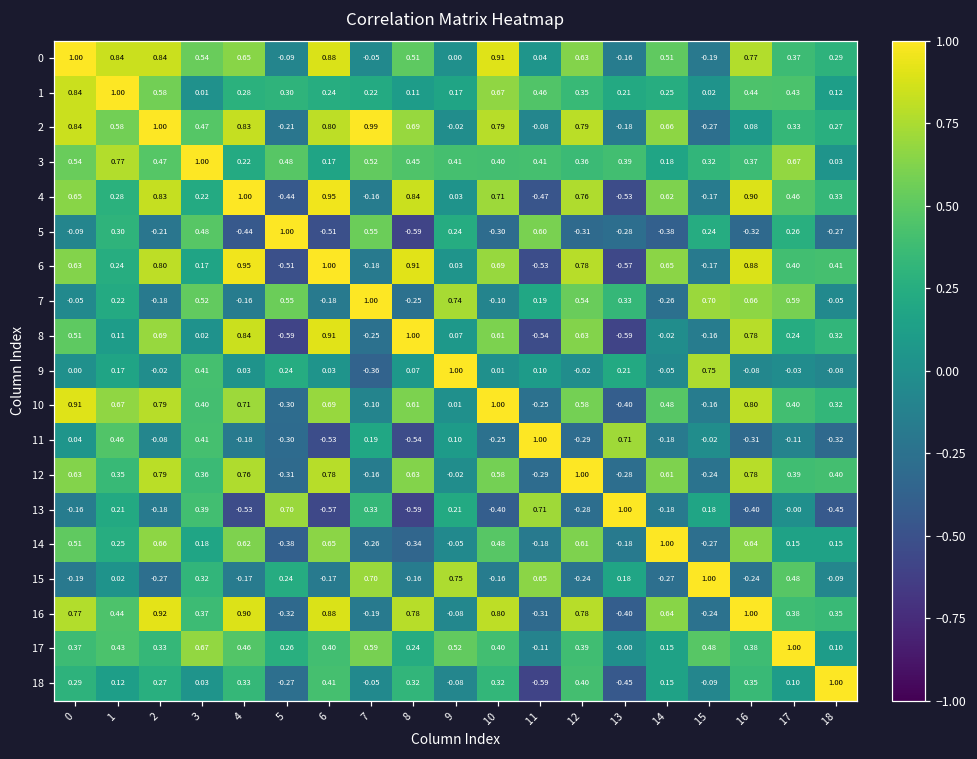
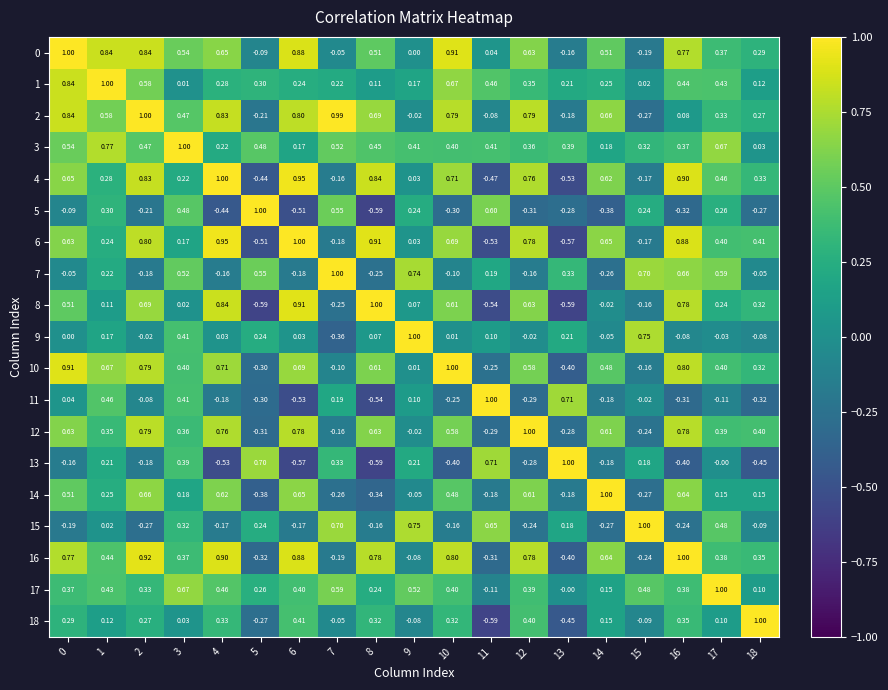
  {
    "7": {
      "0": -0.05,
      "1": 0.22,
      "2": -0.18,
      "3": 0.52,
      "4": -0.16,
      "5": 0.55,
      "6": -0.18,
      "7": 1.00,
      "8": -0.25,
      "9": 0.74,
      "10": -0.10,
      "11": 0.19,
-     "12": 0.54,
+     "12": -0.16,
      "13": 0.33,
      "14": -0.26,
      "15": 0.70,
      "16": 0.66,
      "17": 0.59,
      "18": -0.05
    }
  }
